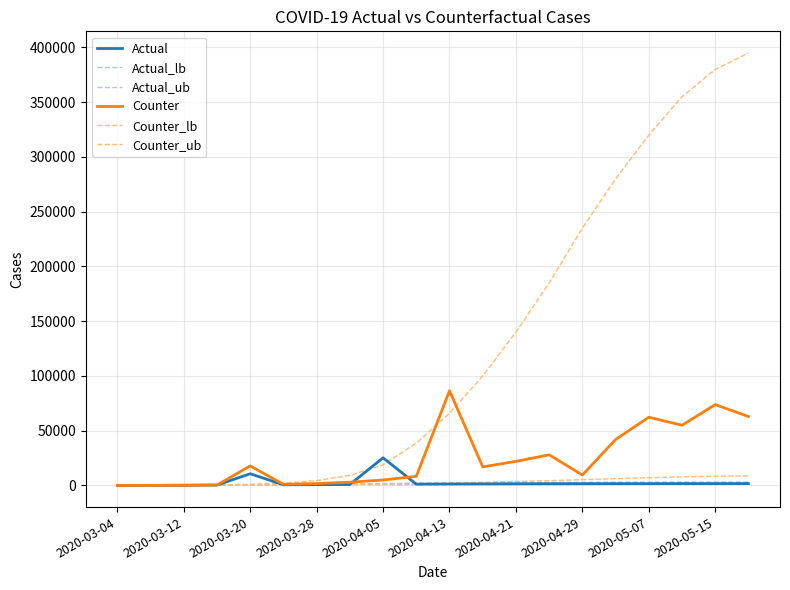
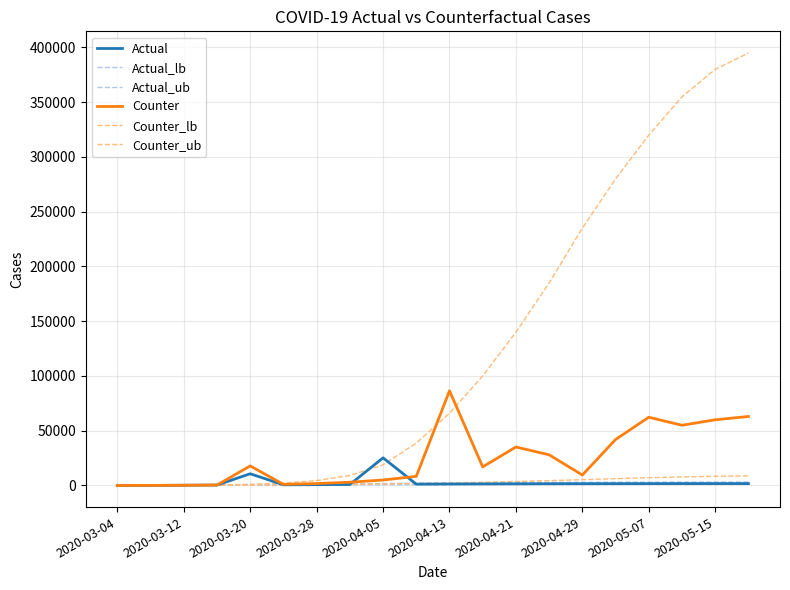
  {
    "Actual": {
      "2020-03-20": 11000,
      "2020-04-05": 25000
    },
    "Counter": {
      "2020-03-20": 18000,
      "2020-04-05": 5000,
      "2020-04-13": 86000,
-     "2020-04-21": 22000,
+     "2020-04-21": 35000,
      "2020-04-29": 10000,
      "2020-05-07": 62000,
-     "2020-05-15": 74000
+     "2020-05-15": 60000
    }
  }
